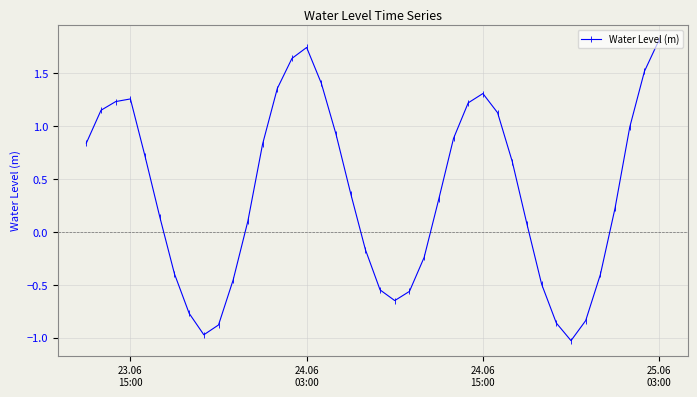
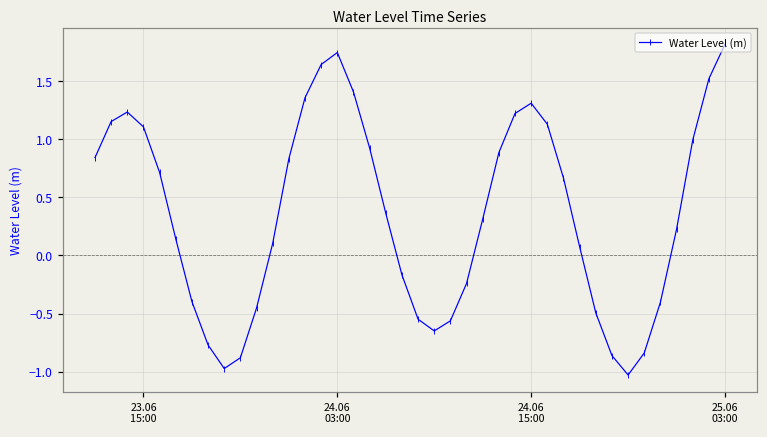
  {
-   "23.06 15:00": 1.26,
+   "23.06 15:00": 1.11,
    "24.06 03:00": 1.75,
    "24.06 15:00": 1.31
  }
